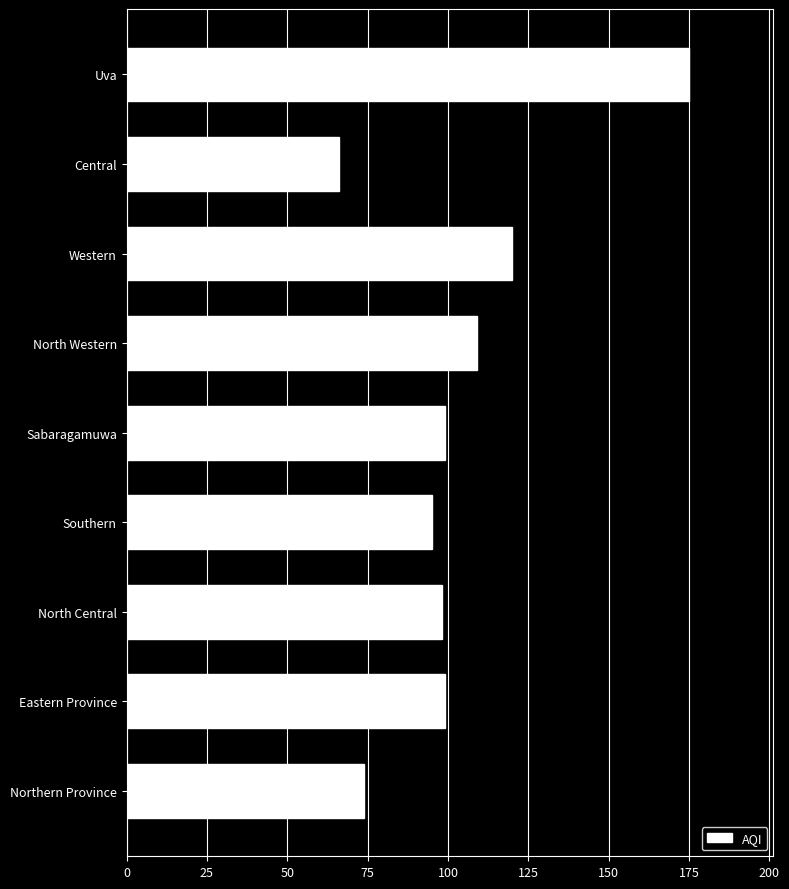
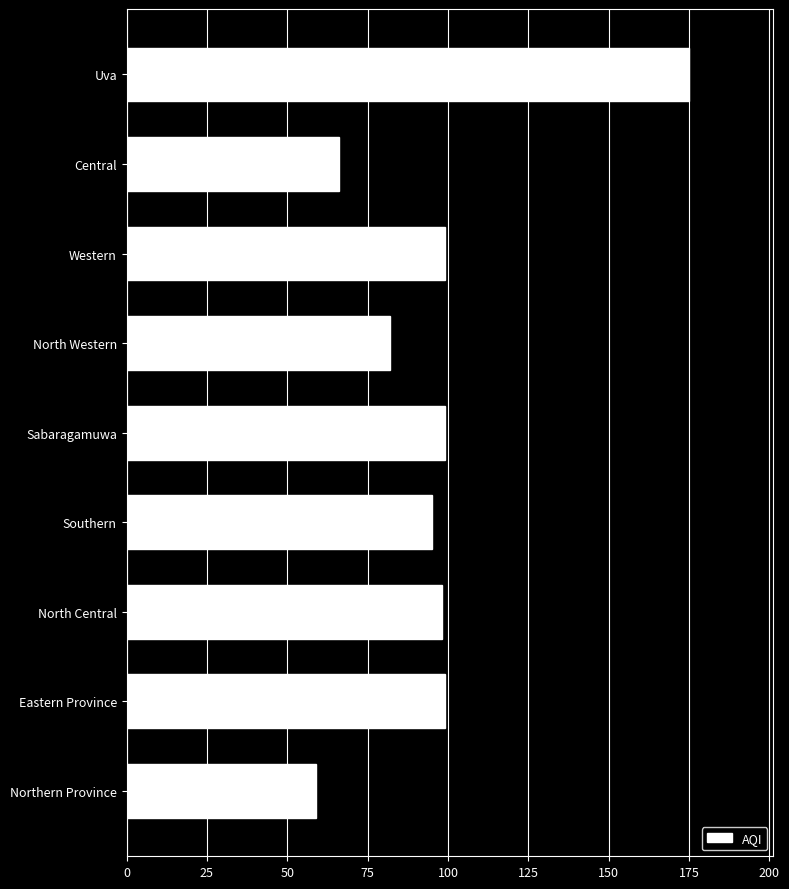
  {
    "Uva": 175,
    "Central": 66,
-   "Western": 120,
-   "North Western": 109,
+   "Western": 99,
+   "North Western": 82,
    "Sabaragamuwa": 99,
    "Southern": 95,
    "North Central": 98,
    "Eastern Province": 99,
-   "Northern Province": 74
+   "Northern Province": 59
  }
